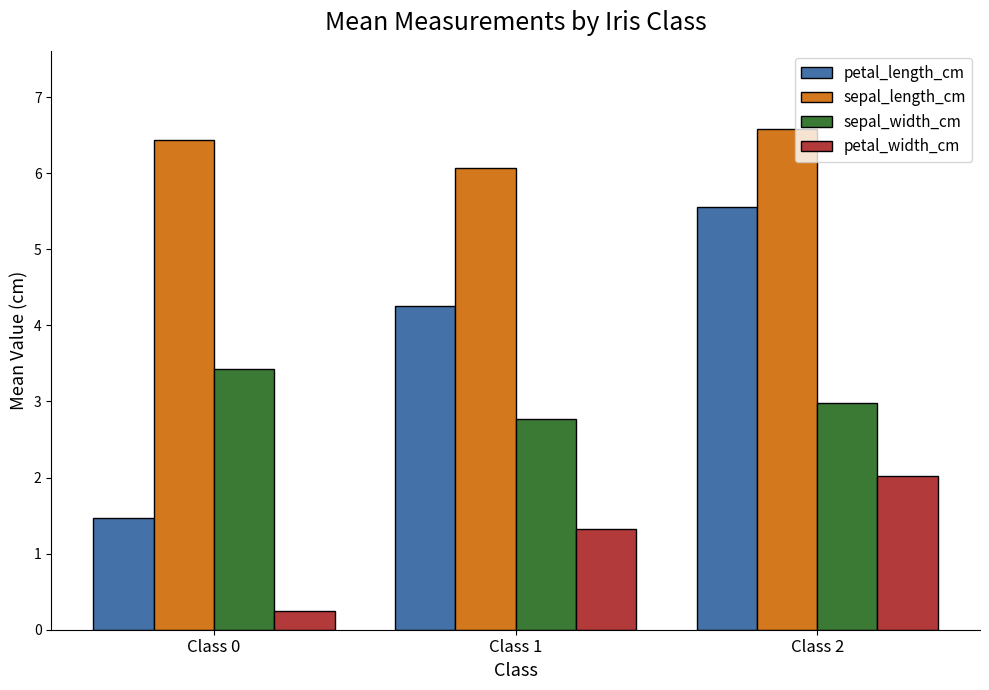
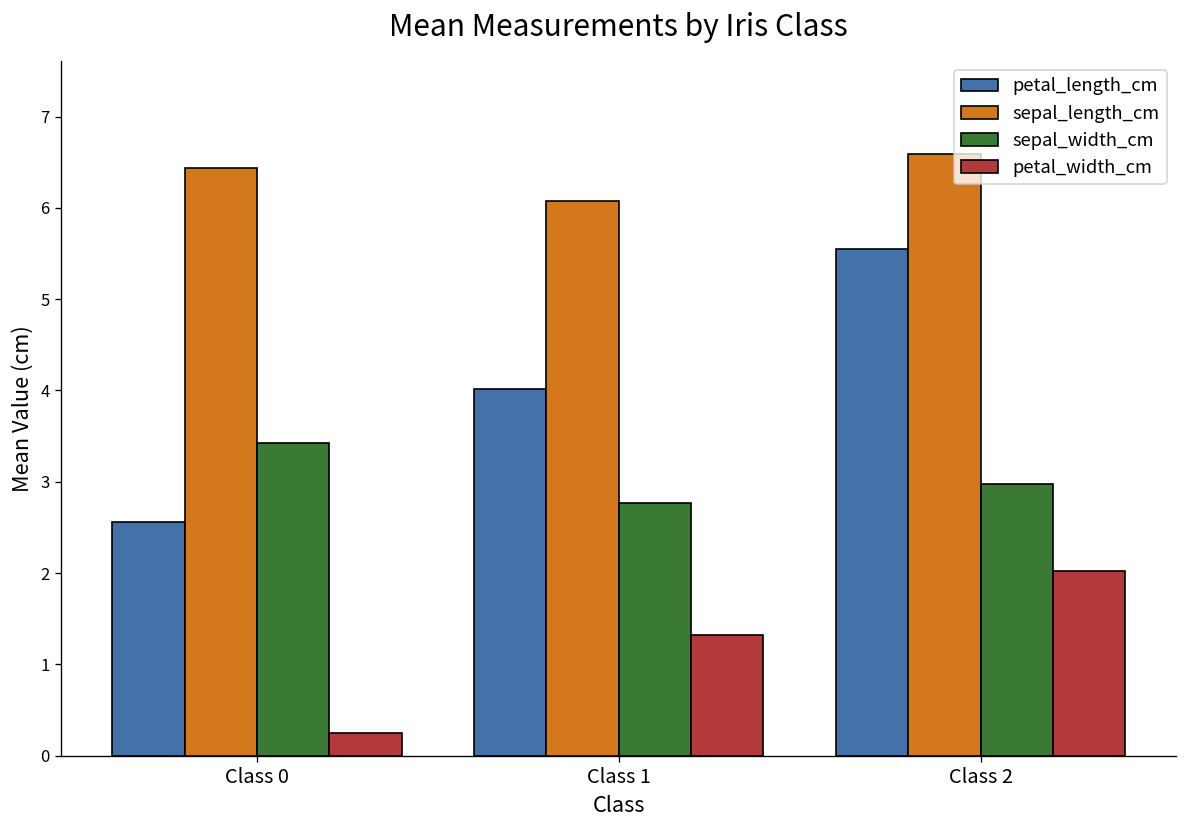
  {
    "petal_length_cm": {
-     "Class 0": 1.5,
-     "Class 1": 4.3,
+     "Class 0": 2.6,
+     "Class 1": 4.0,
      "Class 2": 5.6
    },
    "sepal_length_cm": {
      "Class 0": 6.4,
      "Class 1": 6.1,
      "Class 2": 6.6
    },
    "sepal_width_cm": {
      "Class 0": 3.4,
      "Class 1": 2.8,
      "Class 2": 3.0
    },
    "petal_width_cm": {
      "Class 0": 0.2,
      "Class 1": 1.3,
      "Class 2": 2.0
    }
  }
